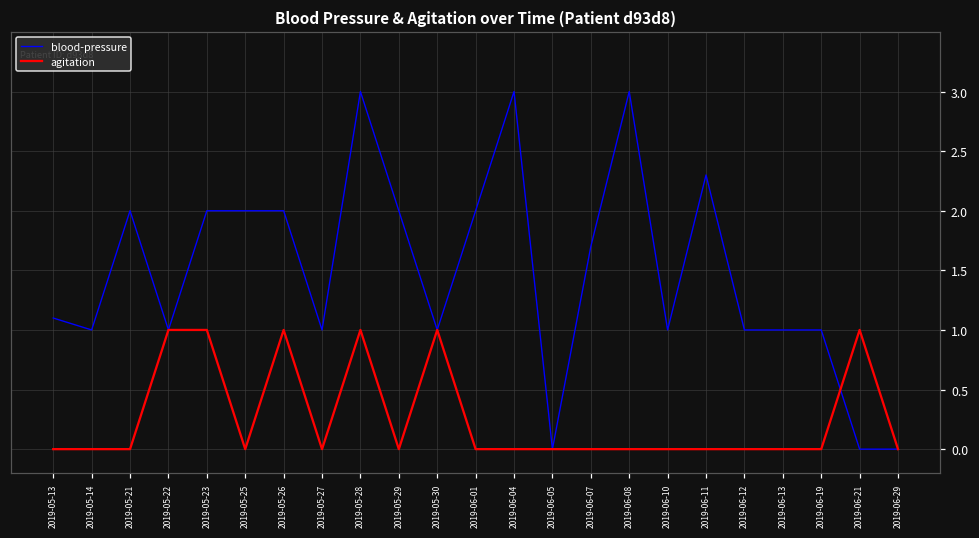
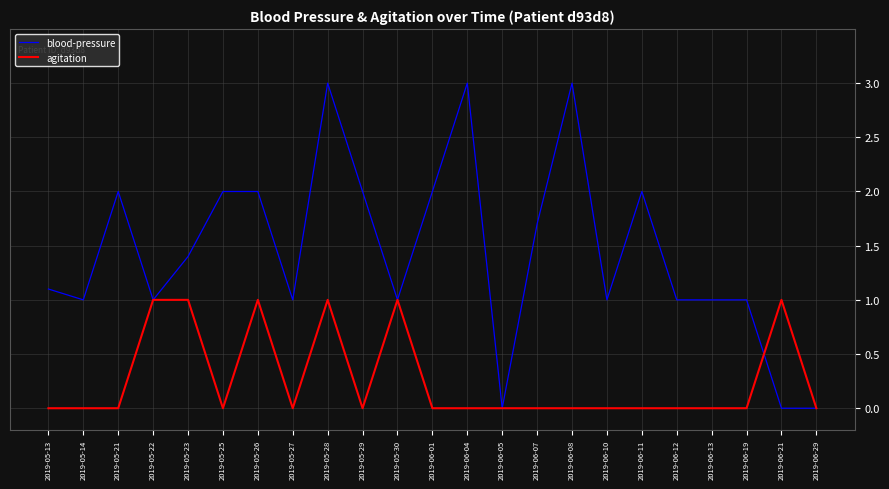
  {
    "blood-pressure": {
      "2019-05-13": 1.1,
      "2019-05-14": 1.0,
      "2019-05-21": 2.0,
-     "2019-05-23": 2.0,
+     "2019-05-23": 1.4,
      "2019-05-25": 2.0,
      "2019-05-26": 2.0,
      "2019-05-27": 1.0,
      "2019-05-28": 3.0,
      "2019-05-29": 2.0,
      "2019-06-01": 2.0,
      "2019-06-04": 3.0,
      "2019-06-07": 1.7,
      "2019-06-08": 3.0,
      "2019-06-10": 1.0,
-     "2019-06-11": 2.3,
+     "2019-06-11": 2.0,
      "2019-06-12": 1.0,
      "2019-06-13": 1.0,
      "2019-06-19": 1.0,
      "2019-06-21": 0.0
    },
    "agitation": {
      "2019-05-13": 0.0,
      "2019-05-14": 0.0,
      "2019-05-21": 0.0,
      "2019-05-23": 1.0,
      "2019-05-25": 0.0,
      "2019-05-26": 1.0,
      "2019-05-27": 0.0,
      "2019-05-28": 1.0,
      "2019-05-29": 0.0,
      "2019-06-01": 0.0,
      "2019-06-04": 0.0,
      "2019-06-07": 0.0,
      "2019-06-08": 0.0,
      "2019-06-10": 0.0,
      "2019-06-11": 0.0,
      "2019-06-12": 0.0,
      "2019-06-13": 0.0,
      "2019-06-19": 0.0,
      "2019-06-21": 1.0
    }
  }
